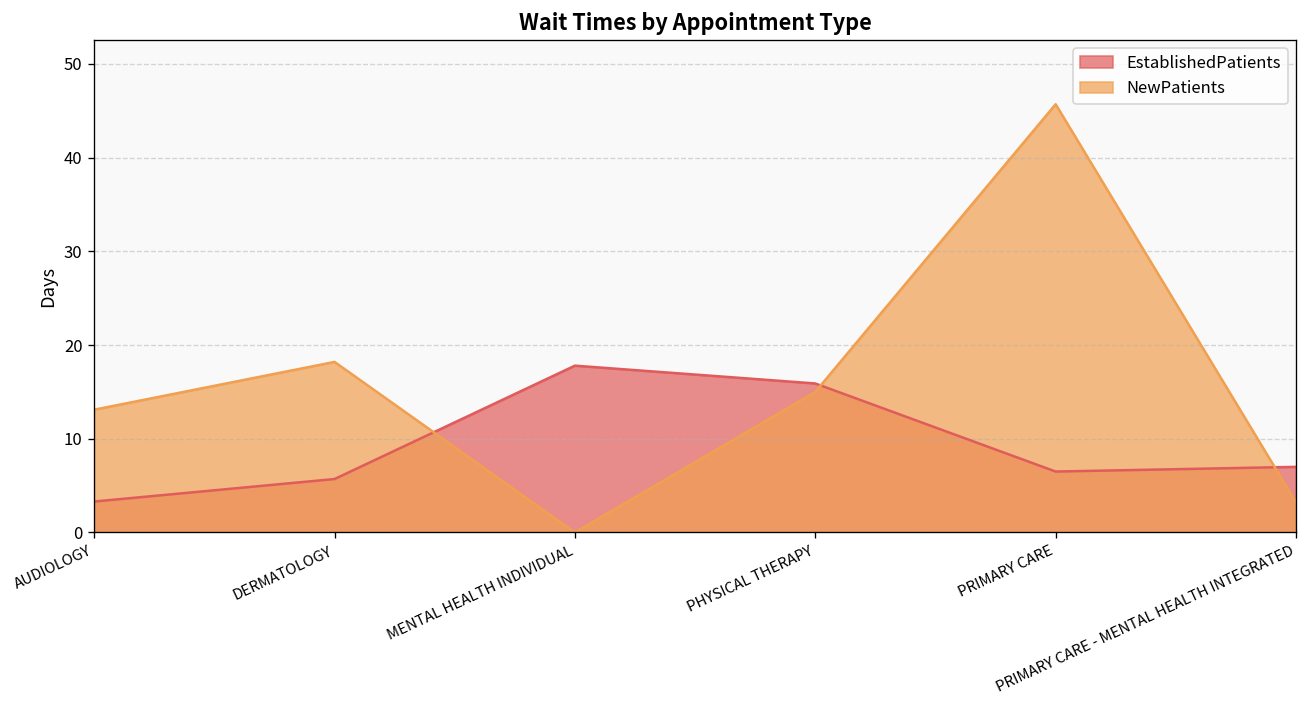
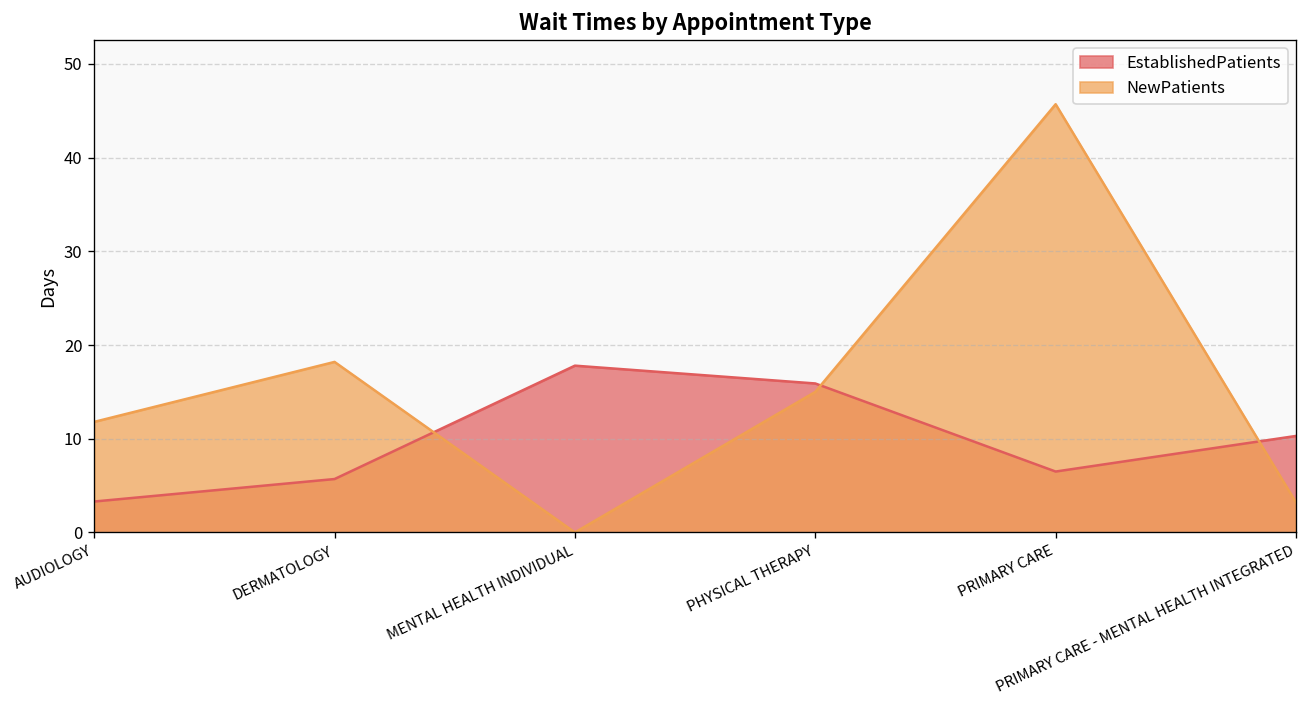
  {
    "EstablishedPatients": {
      "AUDIOLOGY": 3,
      "DERMATOLOGY": 6,
      "MENTAL HEALTH INDIVIDUAL": 18,
      "PHYSICAL THERAPY": 16,
      "PRIMARY CARE": 7,
-     "PRIMARY CARE - MENTAL HEALTH INTEGRATED": 7
+     "PRIMARY CARE - MENTAL HEALTH INTEGRATED": 10
    },
    "NewPatients": {
-     "AUDIOLOGY": 13,
+     "AUDIOLOGY": 12,
      "DERMATOLOGY": 18,
      "MENTAL HEALTH INDIVIDUAL": 0,
      "PHYSICAL THERAPY": 15,
      "PRIMARY CARE": 46,
      "PRIMARY CARE - MENTAL HEALTH INTEGRATED": 3
    }
  }
